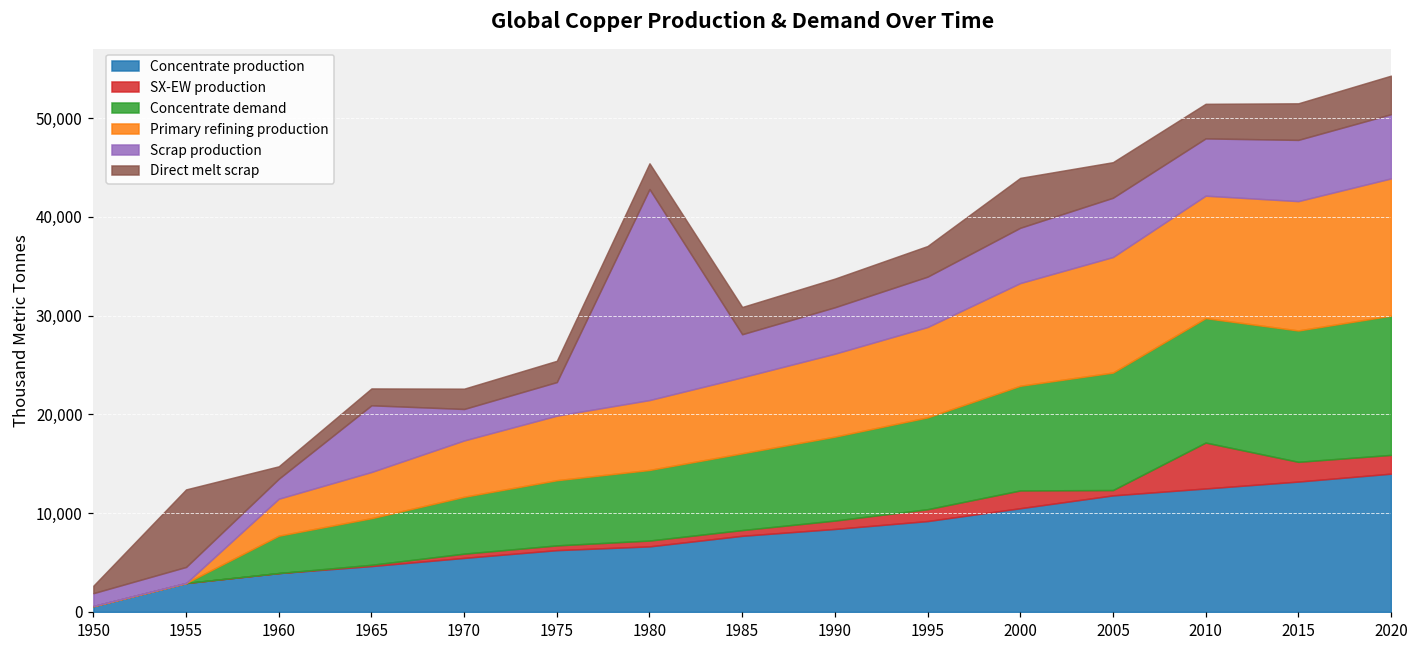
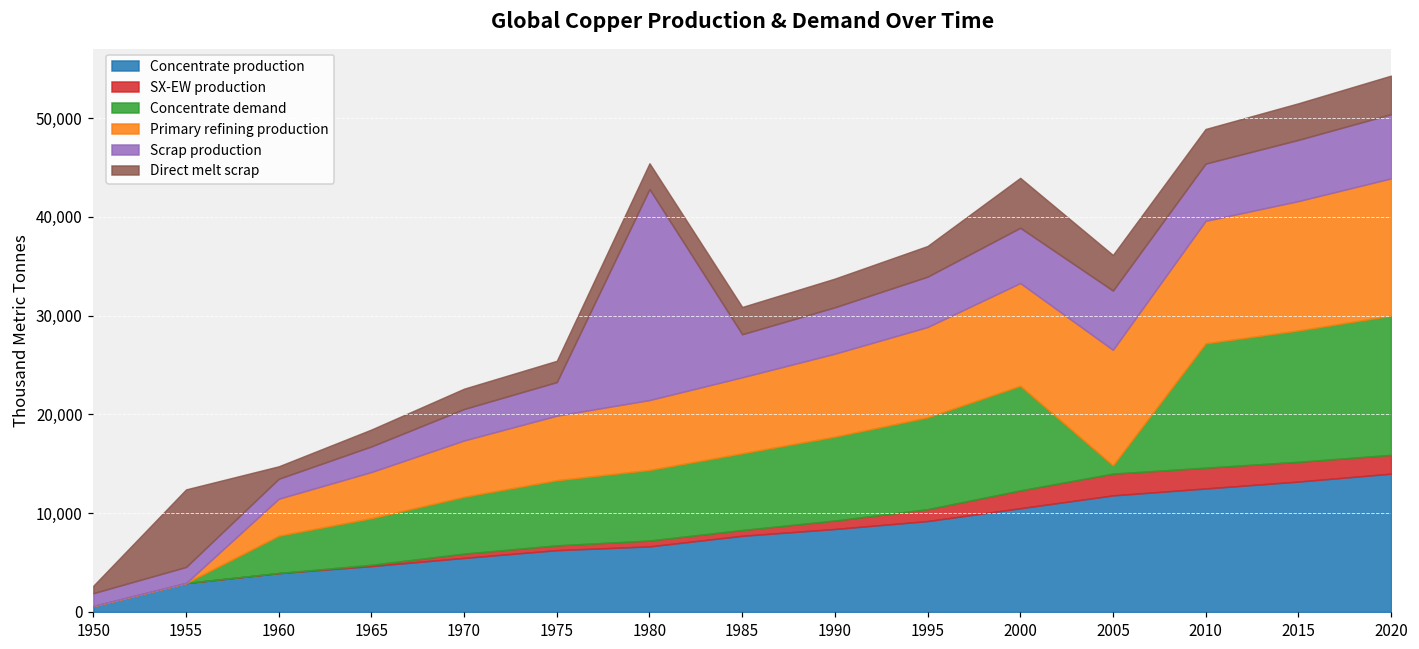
  {
    "Concentrate production": {
      "1970": "5,000",
      "1975": "6,000",
      "1980": "7,000",
      "1985": "8,000",
      "1990": "8,000",
      "1995": "9,000",
      "2000": "11,000",
      "2005": "12,000",
      "2010": "13,000",
      "2015": "13,000",
      "2020": "14,000"
    },
    "SX-EW production": {
      "1970": "0",
      "1975": "0",
      "1980": "1,000",
      "1985": "1,000",
      "1990": "1,000",
      "1995": "1,000",
      "2000": "2,000",
-     "2005": "1,000",
-     "2010": "5,000",
+     "2005": "2,000",
+     "2010": "2,000",
      "2015": "2,000",
      "2020": "2,000"
    },
    "Concentrate demand": {
      "1960": "4,000",
      "1965": "5,000",
      "1970": "6,000",
      "1975": "7,000",
      "1980": "7,000",
      "1985": "8,000",
      "1990": "9,000",
      "1995": "9,000",
      "2000": "11,000",
-     "2005": "12,000",
+     "2005": "1,000",
      "2010": "13,000",
      "2015": "13,000",
      "2020": "14,000"
    },
    "Primary refining production": {
      "1960": "4,000",
      "1965": "5,000",
      "1970": "6,000",
      "1975": "7,000",
      "1980": "7,000",
      "1985": "8,000",
      "1990": "8,000",
      "1995": "9,000",
      "2000": "10,000",
      "2005": "12,000",
      "2010": "12,000",
      "2015": "13,000",
      "2020": "14,000"
    },
    "Scrap production": {
      "1950": "1,000",
      "1955": "2,000",
      "1960": "2,000",
-     "1965": "7,000",
+     "1965": "3,000",
      "1970": "3,000",
      "1975": "3,000",
      "1980": "21,000",
      "1985": "4,000",
      "1990": "5,000",
      "1995": "5,000",
      "2000": "6,000",
      "2005": "6,000",
      "2010": "6,000",
      "2015": "6,000",
      "2020": "7,000"
    },
    "Direct melt scrap": {
      "1950": "1,000",
      "1955": "8,000",
      "1960": "1,000",
      "1965": "2,000",
      "1970": "2,000",
      "1975": "2,000",
      "1980": "3,000",
      "1985": "3,000",
      "1990": "3,000",
      "1995": "3,000",
      "2000": "5,000",
      "2005": "4,000",
      "2010": "4,000",
      "2015": "4,000",
      "2020": "4,000"
    }
  }
